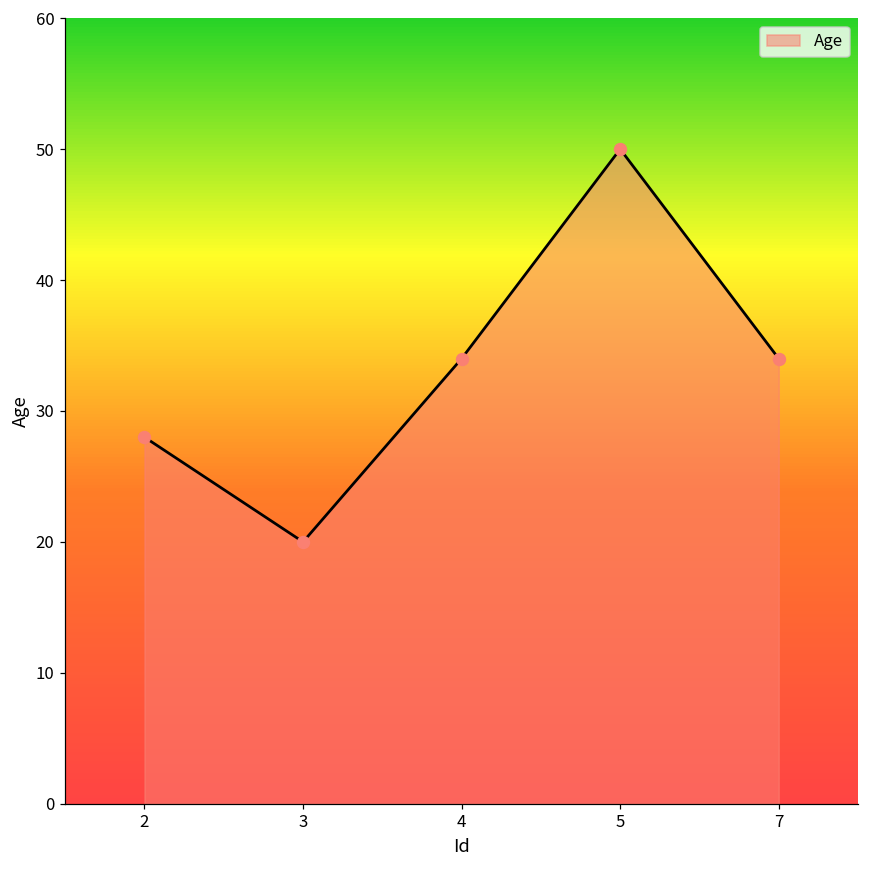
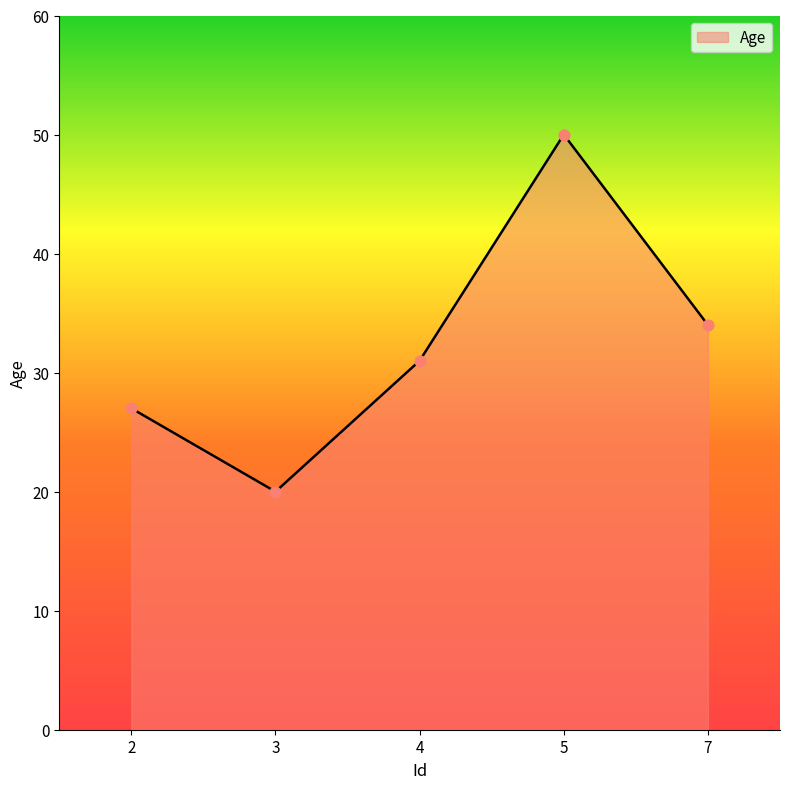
  {
-   "2": 28,
+   "2": 27,
    "3": 20,
-   "4": 34,
+   "4": 31,
    "5": 50,
    "7": 34
  }
